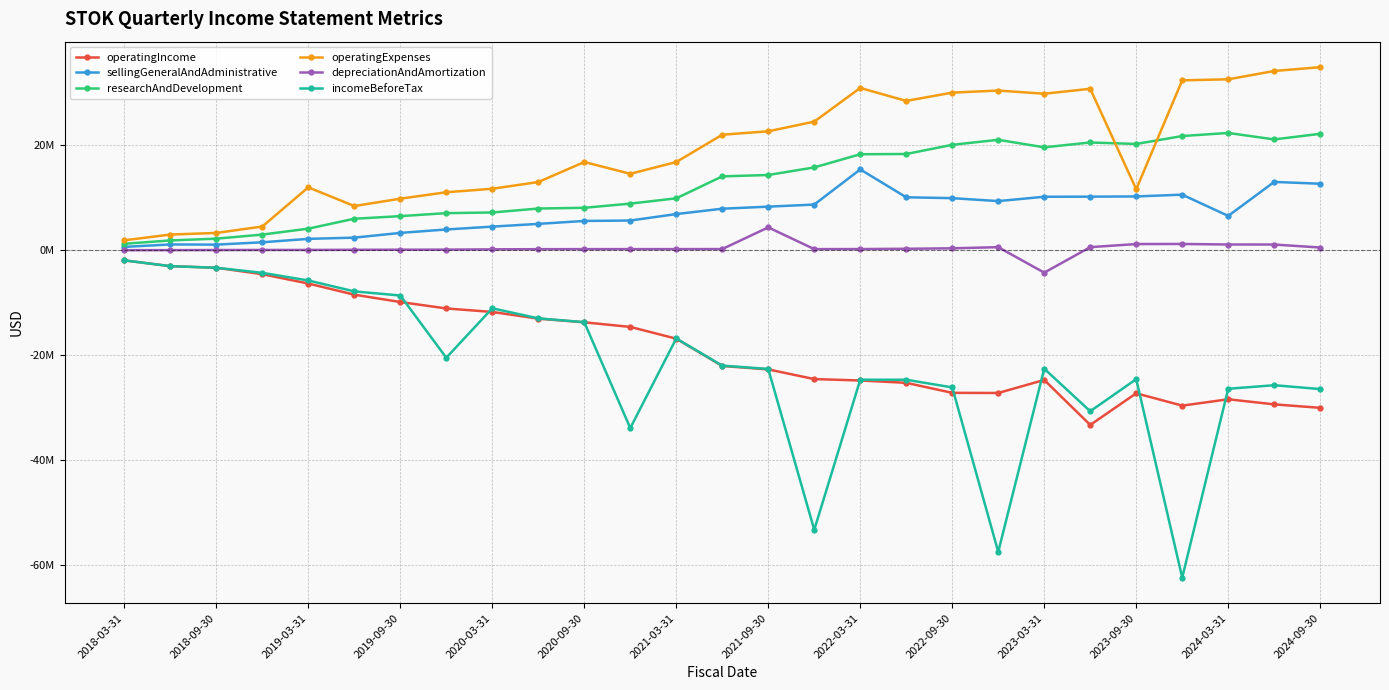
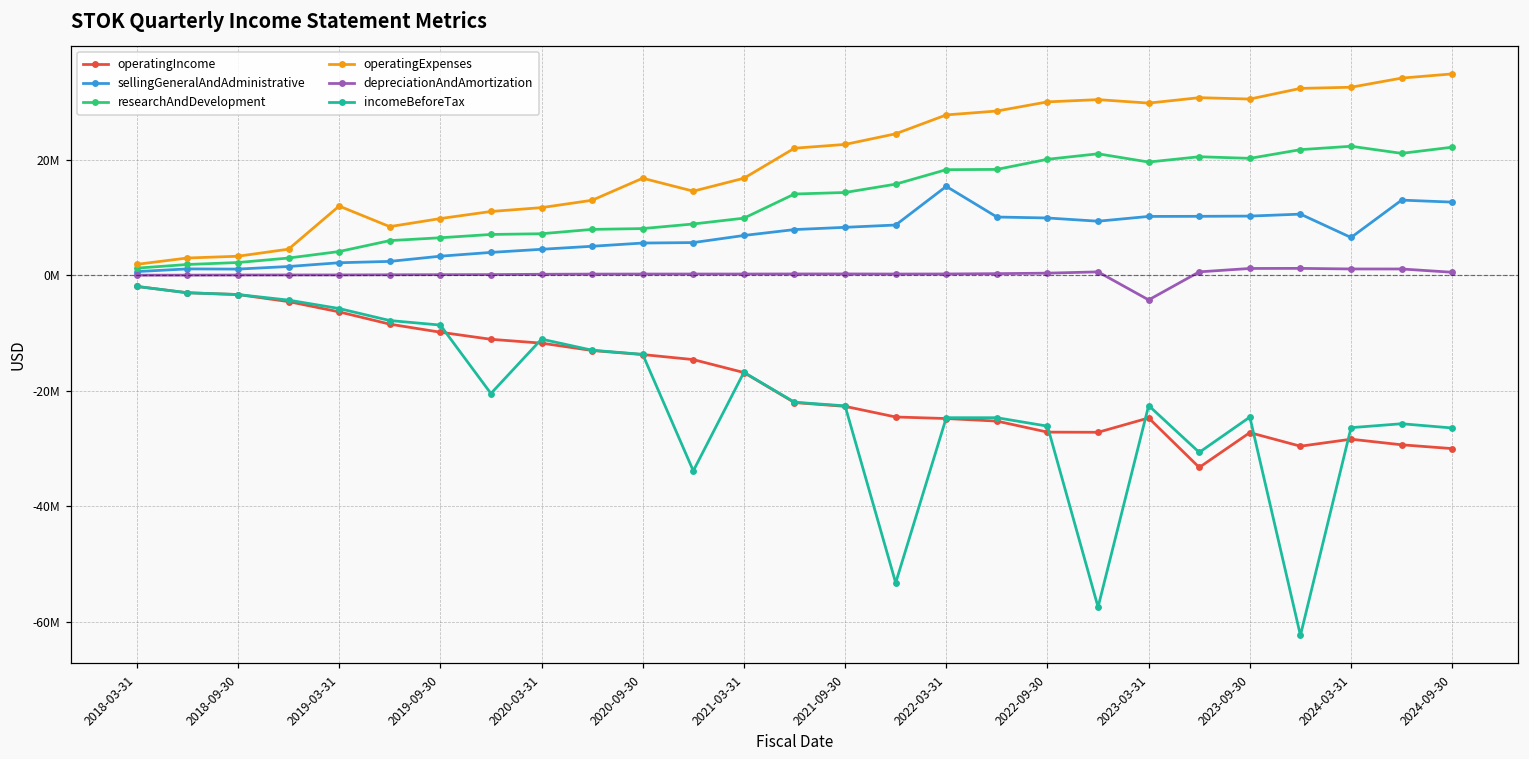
  {
    "operatingIncome": {
      "2019-03-31": -6000000,
      "2019-09-30": -10000000,
      "2020-03-31": -12000000,
      "2022-09-30": -27000000,
      "2023-03-31": -25000000,
      "2023-09-30": -27000000,
      "2024-03-31": -28000000,
      "2024-09-30": -30000000
    },
    "sellingGeneralAndAdministrative": {
      "2018-03-31": 1000000,
      "2018-09-30": 1000000,
      "2019-03-31": 2000000,
      "2019-09-30": 3000000,
      "2020-03-31": 5000000,
      "2020-09-30": 6000000,
      "2021-03-31": 7000000,
      "2021-09-30": 8000000,
      "2022-03-31": 15000000,
      "2022-09-30": 10000000,
      "2023-03-31": 10000000,
      "2023-09-30": 10000000,
      "2024-03-31": 7000000,
      "2024-09-30": 13000000
    },
    "operatingExpenses": {
      "2018-03-31": 2000000,
      "2018-09-30": 3000000,
      "2019-03-31": 12000000,
      "2019-09-30": 10000000,
      "2020-03-31": 12000000,
      "2020-09-30": 17000000,
      "2021-03-31": 17000000,
      "2021-09-30": 23000000,
-     "2022-03-31": 31000000,
+     "2022-03-31": 28000000,
      "2022-09-30": 30000000,
      "2023-03-31": 30000000,
-     "2023-09-30": 12000000,
+     "2023-09-30": 31000000,
      "2024-03-31": 33000000,
      "2024-09-30": 35000000
    },
    "depreciationAndAmortization": {
      "2018-03-31": 0,
      "2018-09-30": 0,
      "2019-03-31": 0,
      "2019-09-30": 0,
      "2020-03-31": 0,
      "2020-09-30": 0,
      "2021-03-31": 0,
-     "2021-09-30": 4000000,
+     "2021-09-30": 0,
      "2022-03-31": 0,
      "2022-09-30": 0,
      "2023-03-31": -4000000,
      "2023-09-30": 1000000,
      "2024-03-31": 1000000,
      "2024-09-30": 1000000
    }
  }
